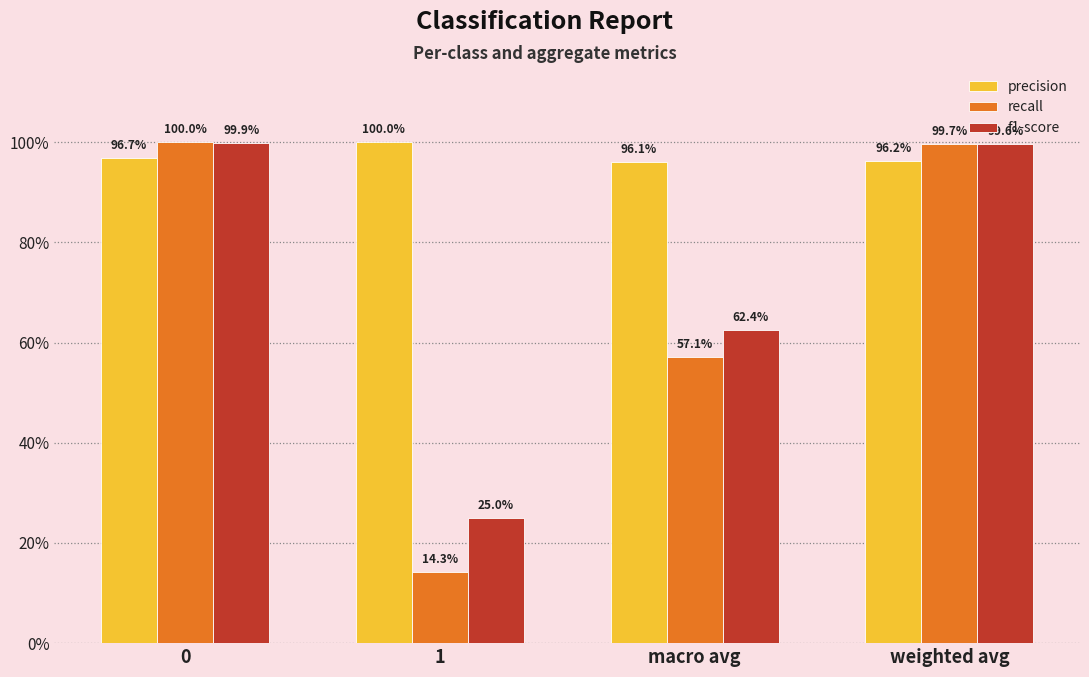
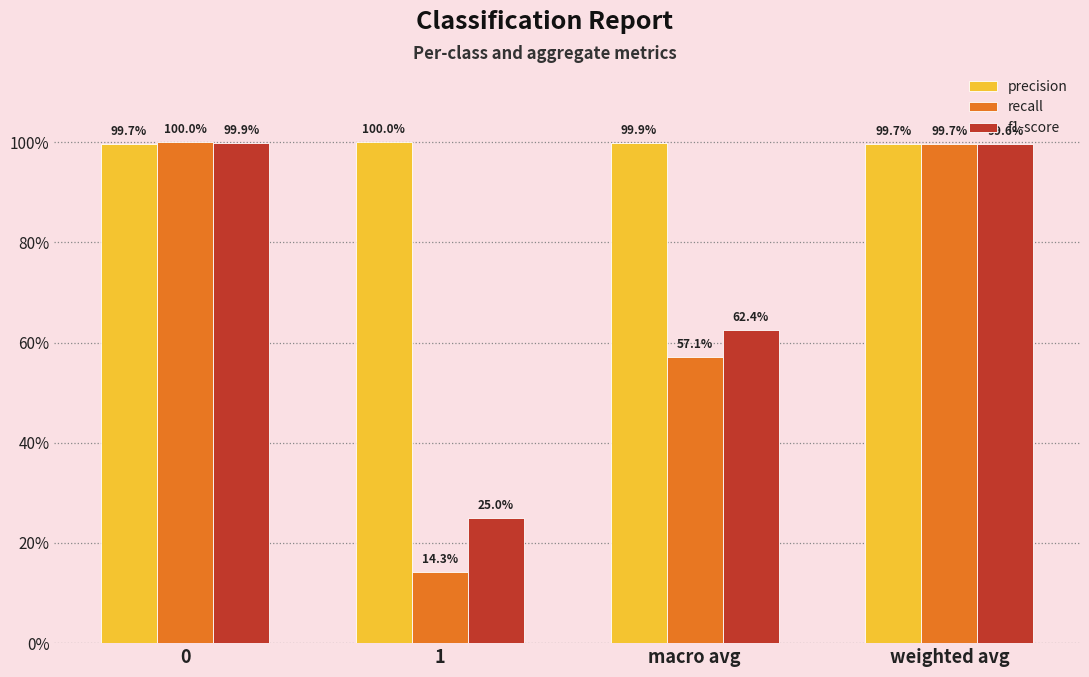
  {
    "precision": {
-     "0": "96.7%",
+     "0": "99.7%",
      "1": "100.0%",
-     "macro avg": "96.1%",
-     "weighted avg": "96.2%"
+     "macro avg": "99.9%",
+     "weighted avg": "99.7%"
    },
    "recall": {
      "0": "100.0%",
      "1": "14.3%",
      "macro avg": "57.1%",
      "weighted avg": "99.7%"
    },
    "f1-score": {
      "0": "99.9%",
      "1": "25.0%",
      "macro avg": "62.4%",
      "weighted avg": "99.6%"
    }
  }
